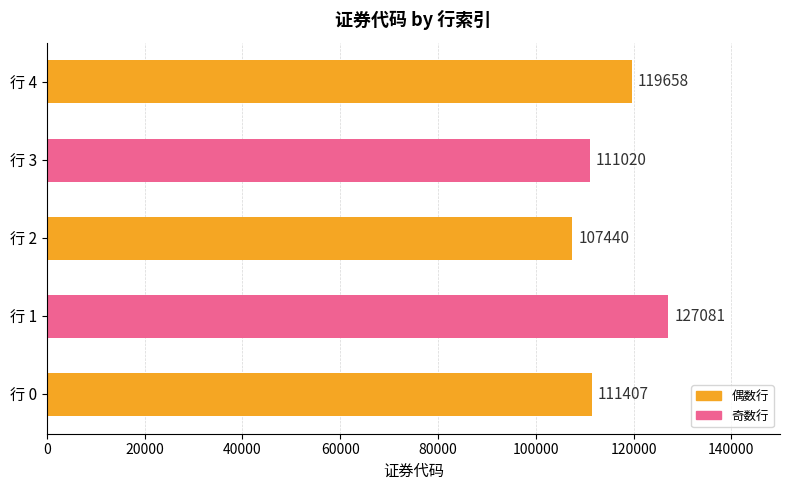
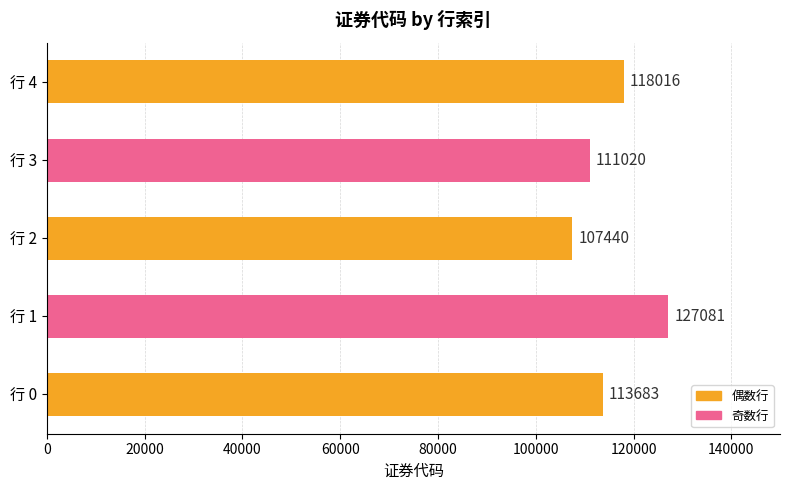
  {
-   "行 4": 119658,
+   "行 4": 118016,
    "行 3": 111020,
    "行 2": 107440,
    "行 1": 127081,
-   "行 0": 111407
+   "行 0": 113683
  }
